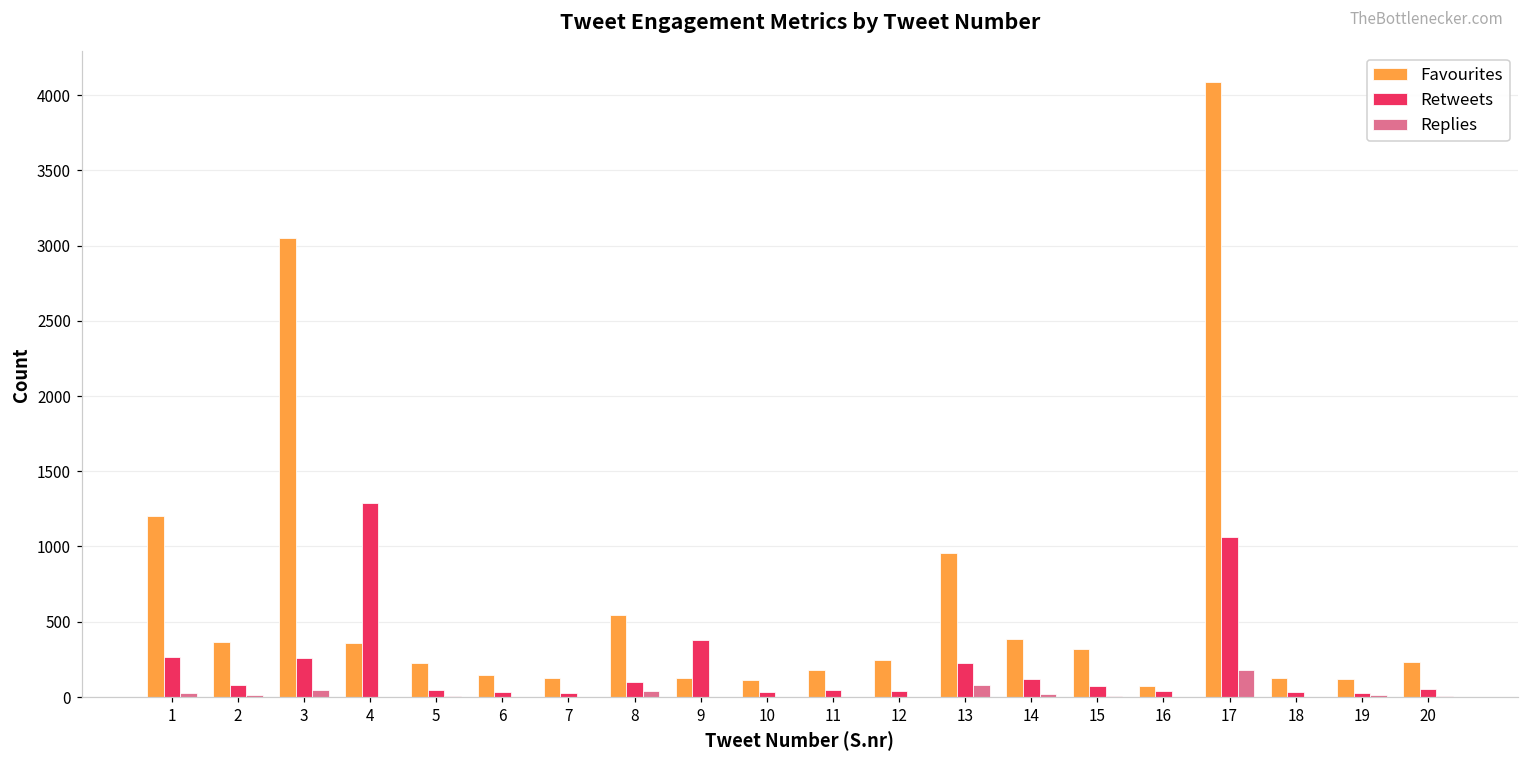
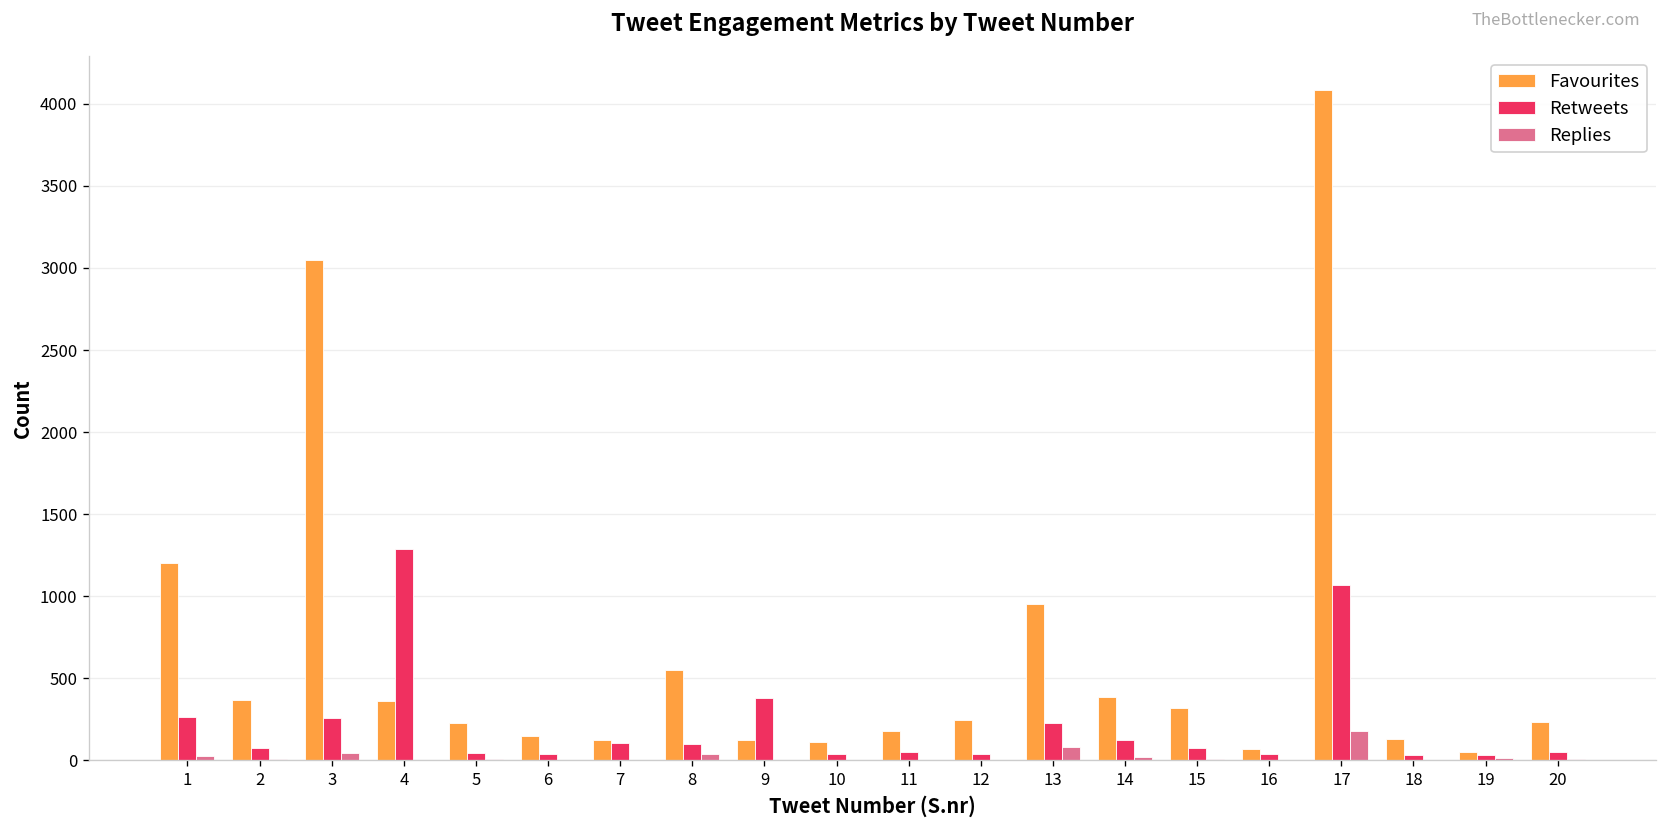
  {
    "Favourites": {
      "1": 1200,
      "2": 370,
      "3": 3050,
      "4": 360,
      "5": 230,
      "6": 150,
      "7": 120,
      "8": 550,
      "9": 130,
      "10": 110,
      "11": 180,
      "12": 250,
      "13": 950,
      "14": 380,
      "15": 320,
      "16": 70,
      "17": 4090,
      "18": 130,
-     "19": 120,
+     "19": 50,
      "20": 240
    },
    "Retweets": {
      "1": 270,
      "2": 80,
      "3": 260,
      "4": 1290,
      "5": 40,
      "6": 40,
-     "7": 30,
+     "7": 110,
      "8": 100,
      "9": 380,
      "10": 40,
      "11": 50,
      "12": 40,
      "13": 230,
      "14": 120,
      "15": 70,
      "16": 40,
      "17": 1070,
      "18": 30,
      "19": 30,
      "20": 50
    },
    "Replies": {
      "1": 30,
      "3": 50,
      "8": 40,
      "11": 0,
      "13": 80,
      "14": 20,
      "17": 180
    }
  }
